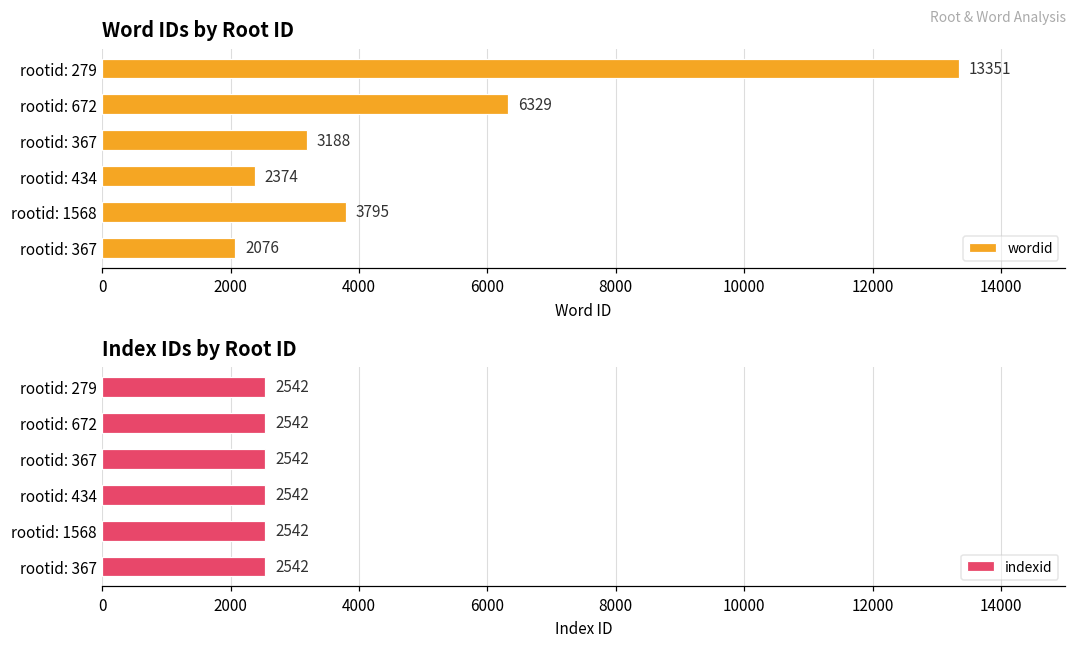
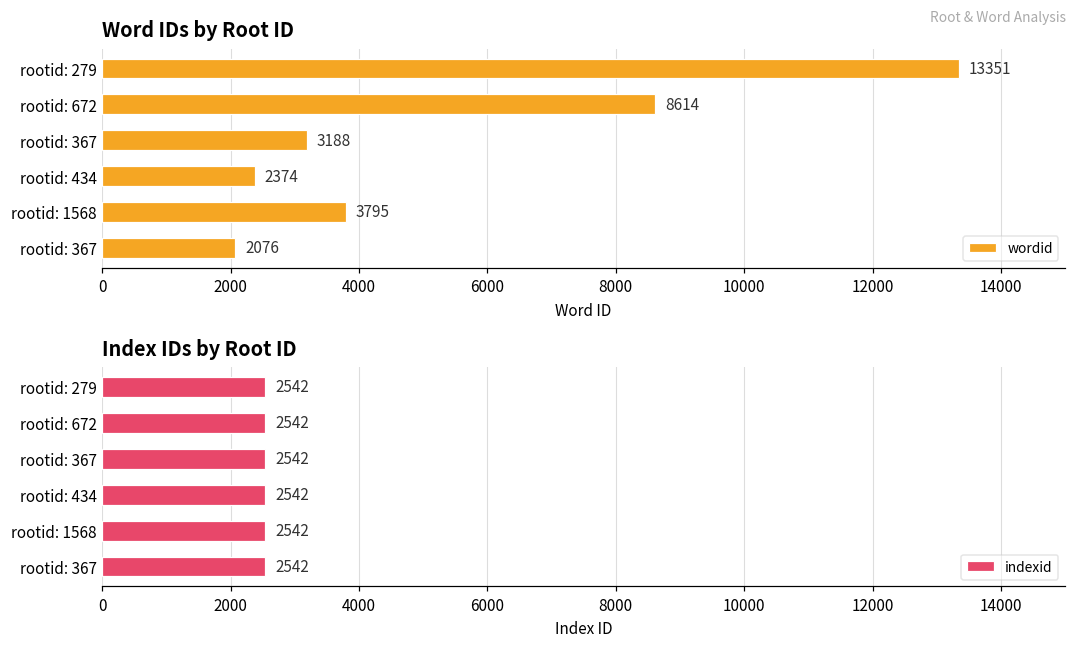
  {
    "Word IDs by Root ID": {
      "rootid: 279": 13351,
-     "rootid: 672": 6329,
+     "rootid: 672": 8614,
      "rootid: 434": 2374,
      "rootid: 1568": 3795
    },
    "Index IDs by Root ID": {
      "rootid: 279": 2542,
      "rootid: 672": 2542,
      "rootid: 434": 2542,
      "rootid: 1568": 2542
    }
  }
